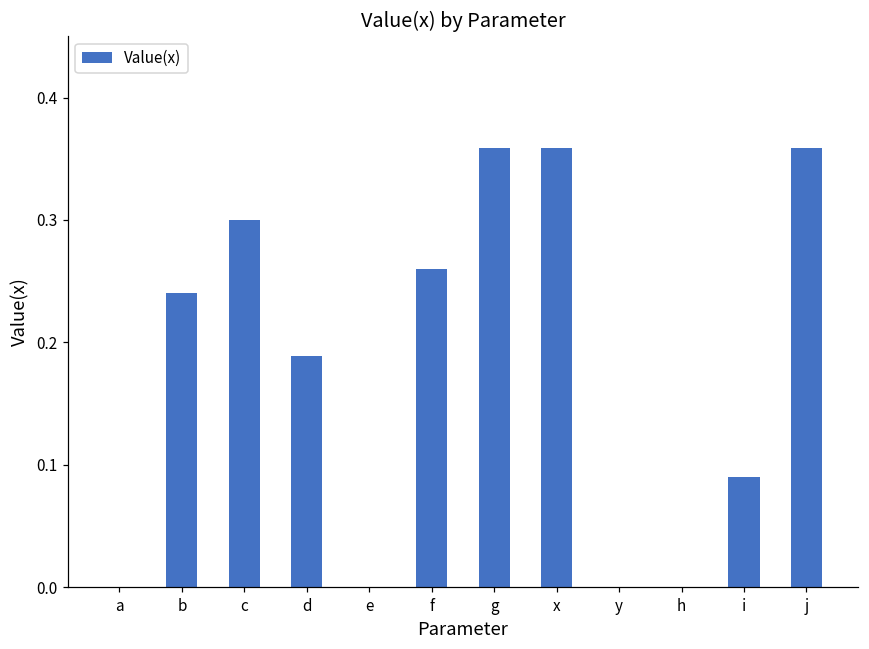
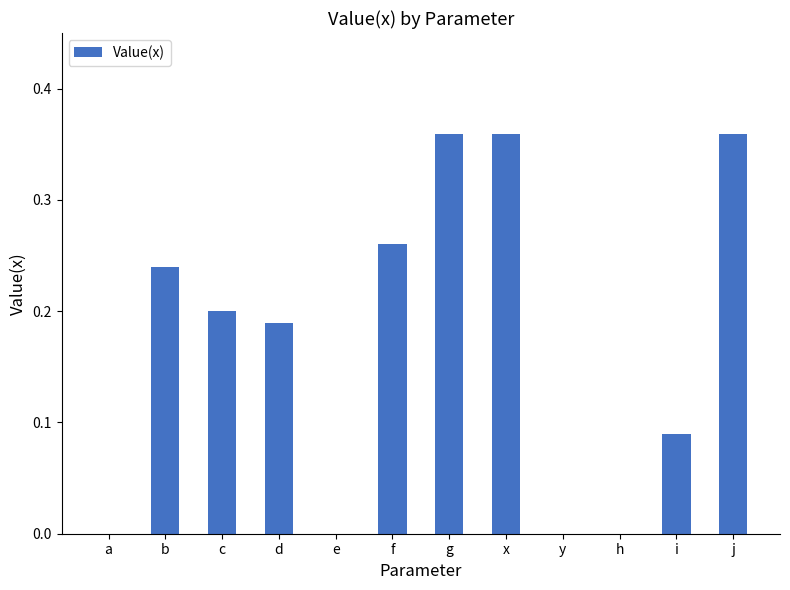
  {
    "a": 0.0,
    "b": 0.240,
-   "c": 0.3,
+   "c": 0.2,
    "d": 0.189,
    "e": 0.0,
    "f": 0.260,
    "g": 0.359,
    "x": 0.359,
    "y": 0.0,
    "h": 0.0,
    "i": 0.090,
    "j": 0.359
  }
